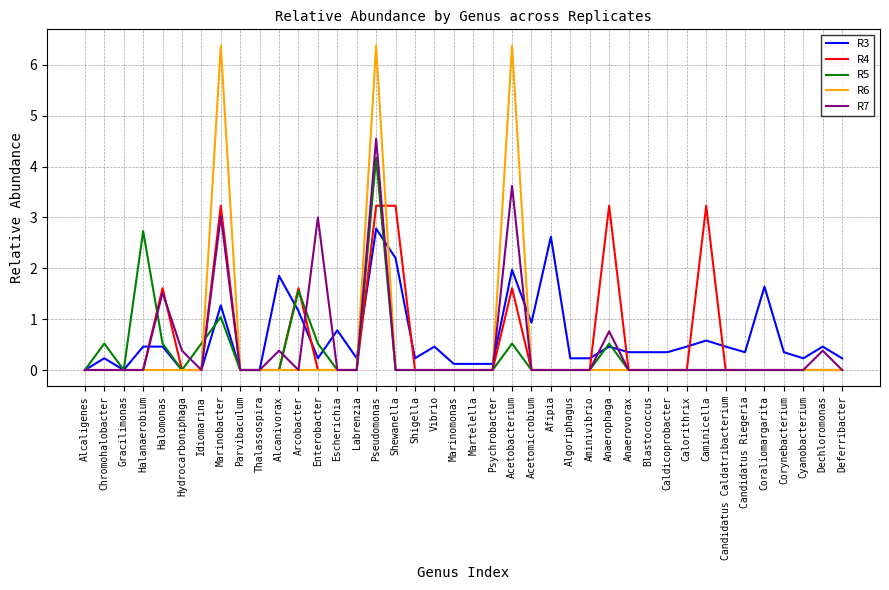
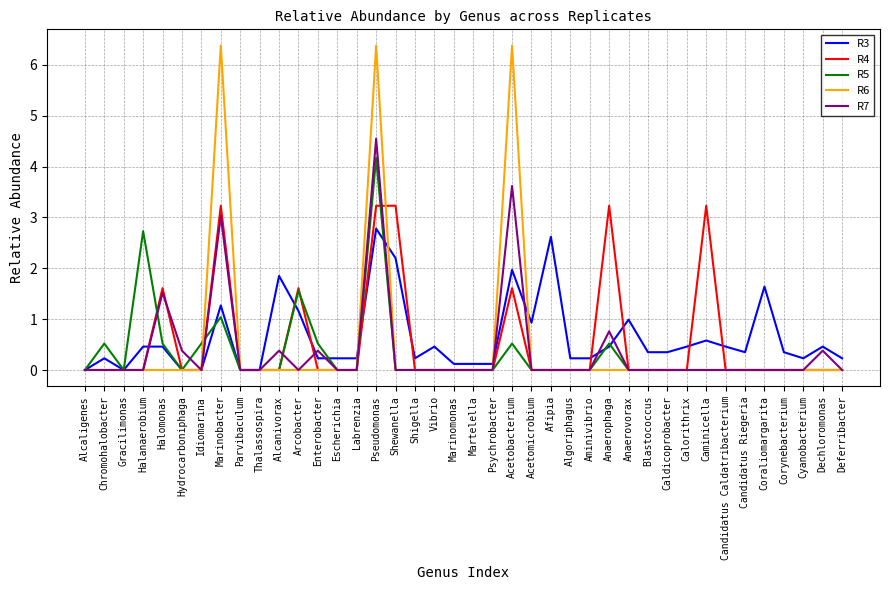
  {
    "R3": {
      "Chromohalobacter": 0.2,
      "Halanaerobium": 0.5,
      "Halomonas": 0.5,
      "Marinobacter": 1.3,
      "Alcanivorax": 1.9,
      "Arcobacter": 1.2,
      "Enterobacter": 0.2,
-     "Escherichia": 0.8,
+     "Escherichia": 0.2,
      "Labrenzia": 0.2,
      "Pseudomonas": 2.8,
      "Shewanella": 2.2,
      "Shigella": 0.2,
      "Vibrio": 0.5,
      "Marinomonas": 0.1,
      "Martelella": 0.1,
      "Psychrobacter": 0.1,
      "Acetobacterium": 2.0,
      "Acetomicrobium": 0.9,
      "Afipia": 2.6,
      "Algoriphagus": 0.2,
      "Aminivibrio": 0.2,
      "Anaerophaga": 0.5,
-     "Anaerovorax": 0.4,
+     "Anaerovorax": 1.0,
      "Blastococcus": 0.4,
      "Caldicoprobacter": 0.4,
      "Calorithrix": 0.5,
      "Caminicella": 0.6,
      "Candidatus Caldatribacterium": 0.5,
      "Candidatus Riegeria": 0.4,
      "Coraliomargarita": 1.6,
      "Corynebacterium": 0.4,
      "Cyanobacterium": 0.2,
      "Dechloromonas": 0.5,
      "Deferribacter": 0.2
    },
    "R4": {
      "Halomonas": 1.6,
      "Marinobacter": 3.2,
      "Arcobacter": 1.6,
      "Pseudomonas": 3.2,
      "Shewanella": 3.2,
      "Acetobacterium": 1.6,
      "Anaerophaga": 3.2,
      "Caminicella": 3.2
    },
    "R5": {
      "Chromohalobacter": 0.5,
      "Halanaerobium": 2.7,
      "Halomonas": 0.5,
      "Idiomarina": 0.5,
      "Marinobacter": 1.0,
      "Arcobacter": 1.6,
      "Enterobacter": 0.5,
      "Pseudomonas": 4.2,
      "Acetobacterium": 0.5,
      "Anaerophaga": 0.5
    },
    "R6": {
      "Halomonas": 0.0,
      "Marinobacter": 6.4,
      "Pseudomonas": 6.4,
      "Acetobacterium": 6.4,
      "Anaerophaga": 0.0
    },
    "R7": {
      "Halomonas": 1.5,
      "Hydrocarboniphaga": 0.4,
      "Marinobacter": 3.0,
      "Alcanivorax": 0.4,
-     "Enterobacter": 3.0,
+     "Enterobacter": 0.4,
      "Pseudomonas": 4.6,
      "Acetobacterium": 3.6,
      "Anaerophaga": 0.8,
      "Dechloromonas": 0.4
    }
  }
